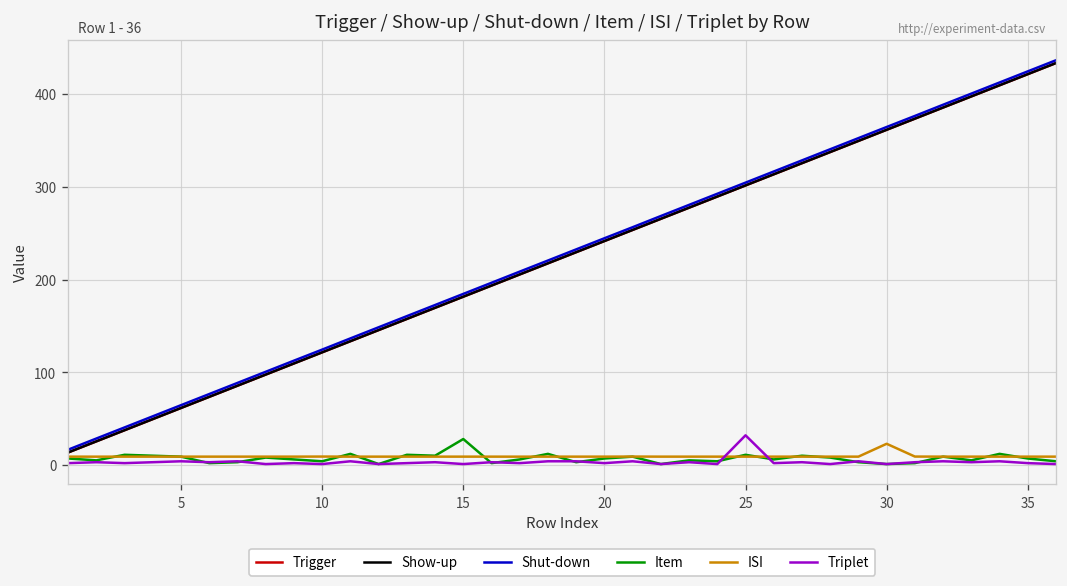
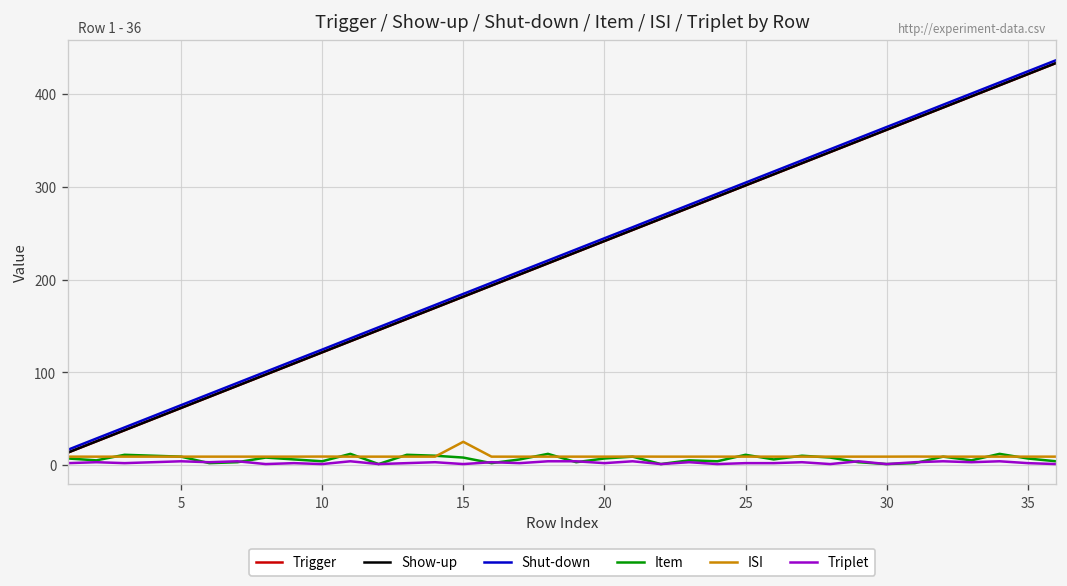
  {
    "Item": {
-     "15": 30
+     "15": 10
    },
    "ISI": {
      "10": 10,
-     "15": 10,
-     "30": 20
+     "15": 20,
+     "30": 10
    },
    "Triplet": {
      "5": 0,
      "15": 0,
      "20": 0,
-     "25": 30,
+     "25": 0,
      "35": 0
    }
  }
